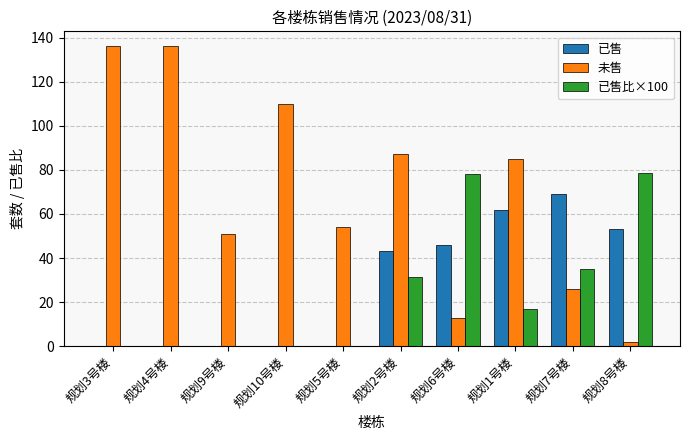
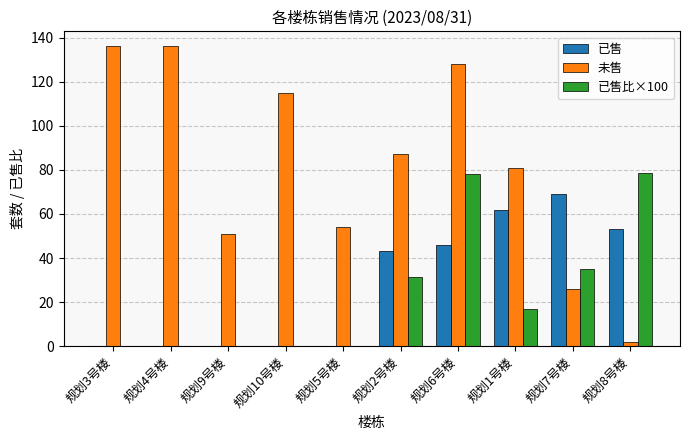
  {
    "已售": {
      "规划3号楼": 0,
      "规划4号楼": 0,
      "规划9号楼": 0,
      "规划10号楼": 0,
      "规划5号楼": 0,
      "规划2号楼": 43,
      "规划6号楼": 46,
      "规划1号楼": 62,
      "规划7号楼": 69,
      "规划8号楼": 53
    },
    "未售": {
      "规划3号楼": 136,
      "规划4号楼": 136,
      "规划9号楼": 51,
-     "规划10号楼": 110,
+     "规划10号楼": 115,
      "规划5号楼": 54,
      "规划2号楼": 87,
-     "规划6号楼": 13,
-     "规划1号楼": 85,
+     "规划6号楼": 128,
+     "规划1号楼": 81,
      "规划7号楼": 26,
      "规划8号楼": 2
    },
    "已售比×100": {
      "规划3号楼": 0,
      "规划4号楼": 0,
      "规划9号楼": 0,
      "规划10号楼": 0,
      "规划5号楼": 0,
      "规划2号楼": 32,
      "规划6号楼": 78,
      "规划1号楼": 17,
      "规划7号楼": 35,
      "规划8号楼": 78
    }
  }
